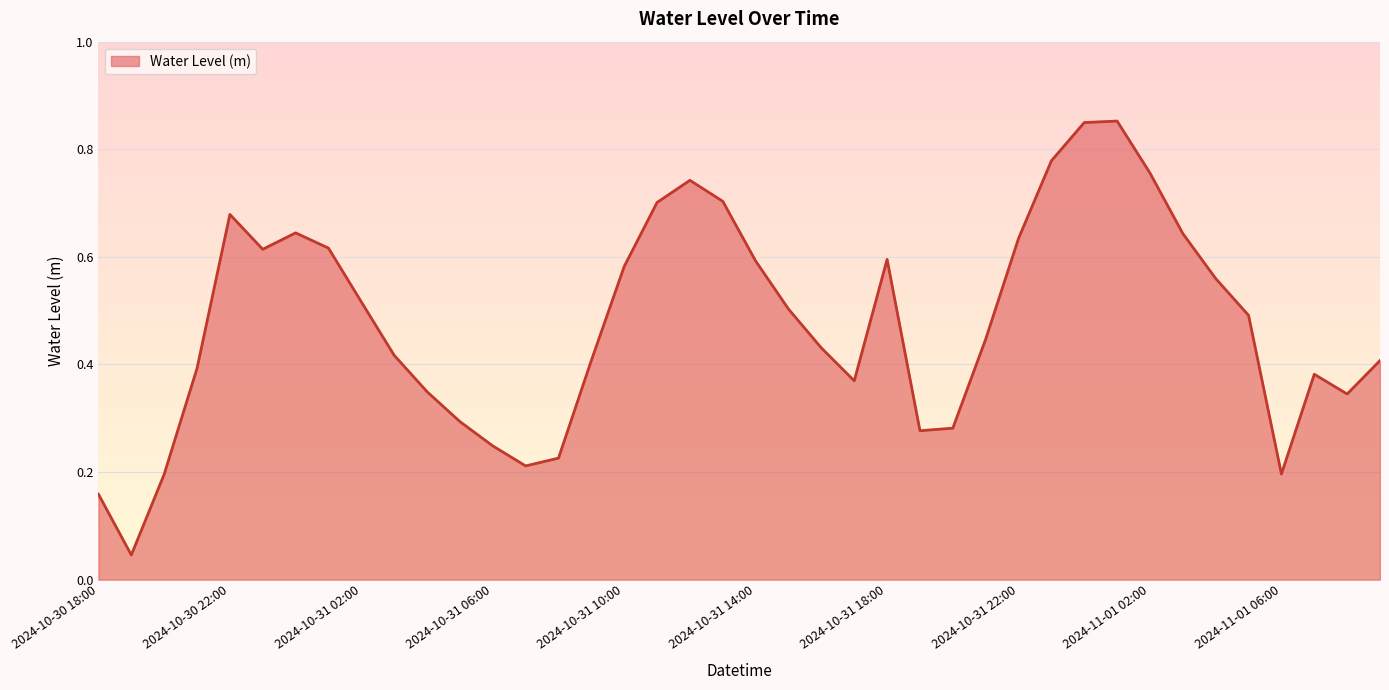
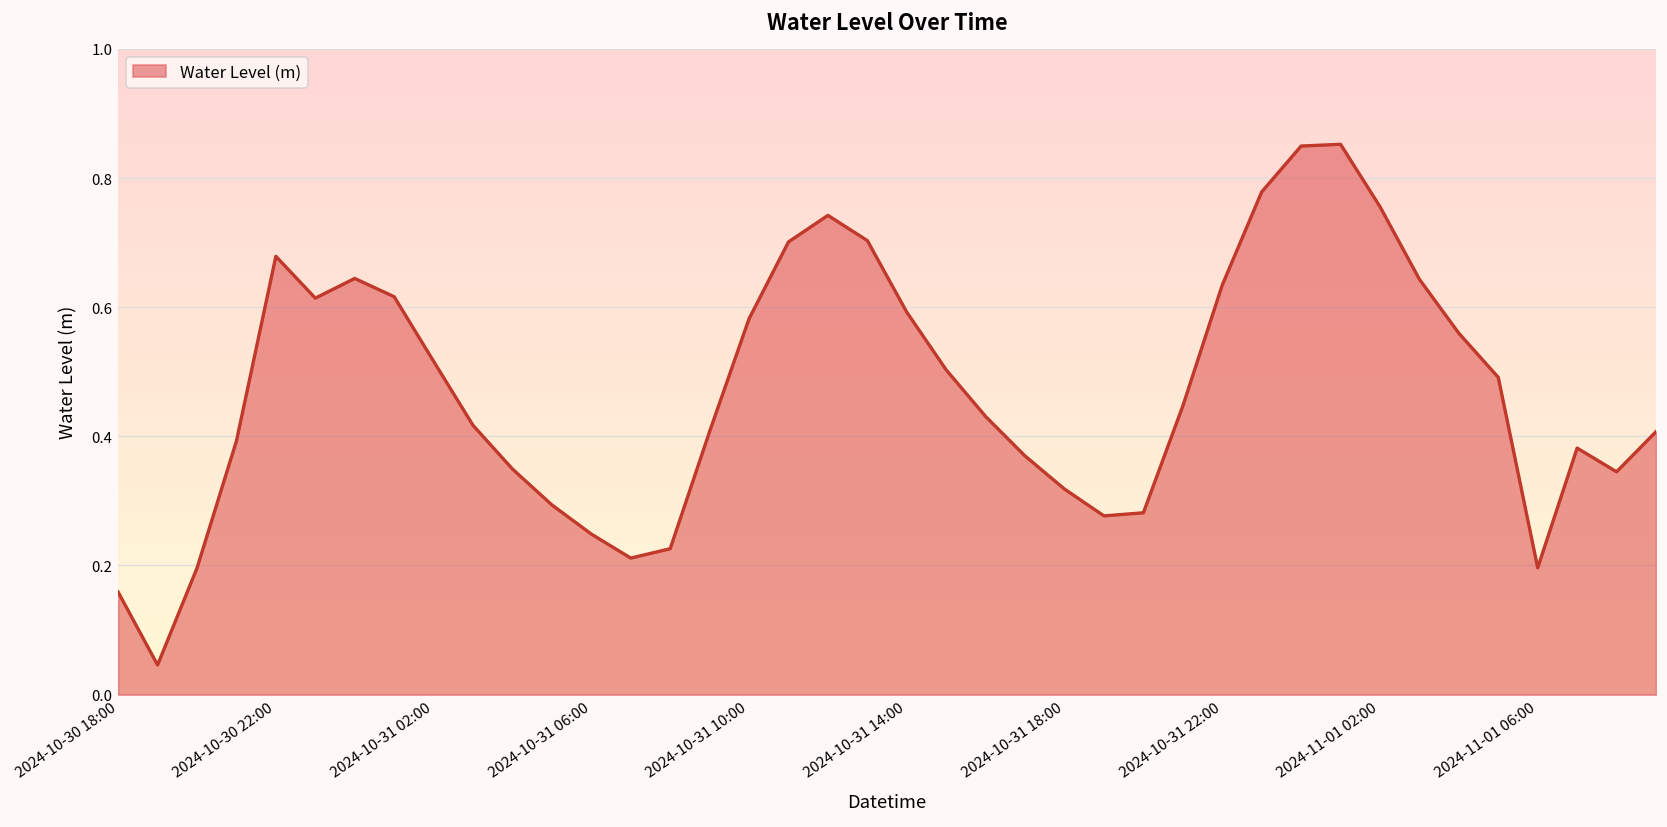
  {
    "2024-10-30 18:00": 0.16,
    "2024-10-30 22:00": 0.68,
    "2024-10-31 02:00": 0.52,
    "2024-10-31 06:00": 0.25,
    "2024-10-31 10:00": 0.58,
    "2024-10-31 14:00": 0.59,
-   "2024-10-31 18:00": 0.60,
+   "2024-10-31 18:00": 0.32,
    "2024-10-31 22:00": 0.63,
    "2024-11-01 02:00": 0.76,
    "2024-11-01 06:00": 0.20
  }
